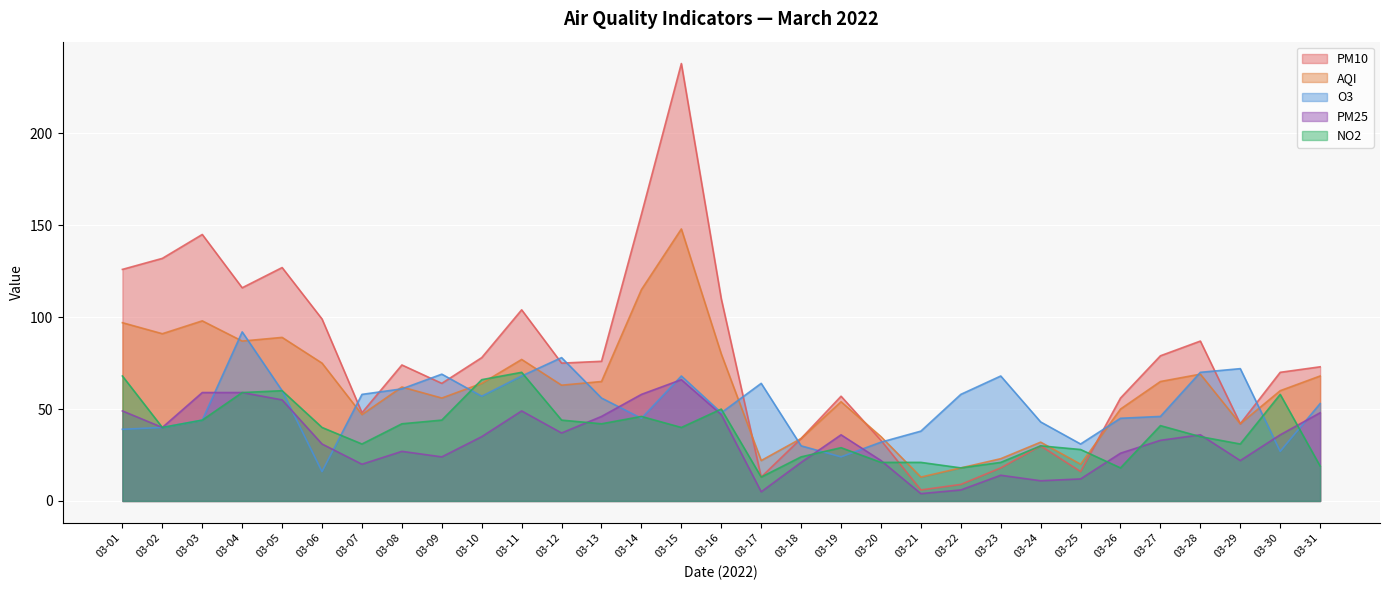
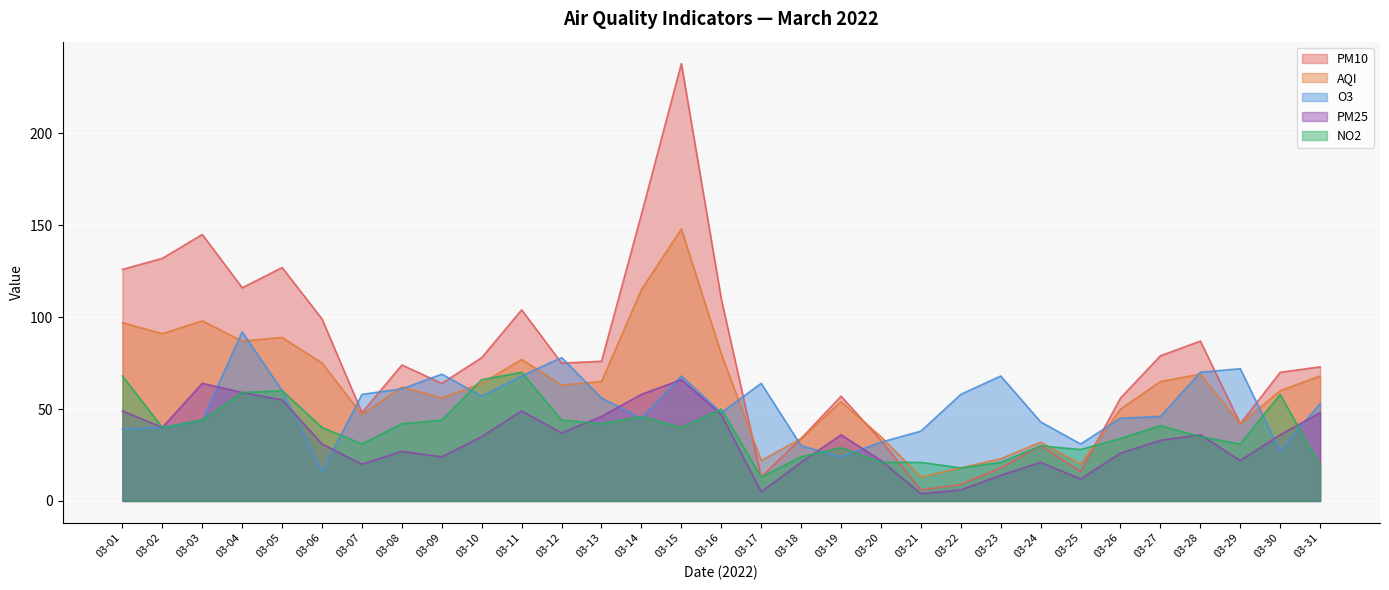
  {
    "O3": {
      "03-01": 39,
      "03-04": 92,
      "03-06": 16,
      "03-07": 58,
      "03-09": 69,
      "03-10": 57,
      "03-11": 68,
      "03-12": 78,
      "03-13": 56,
      "03-15": 68,
      "03-17": 64,
      "03-18": 30,
      "03-19": 24,
      "03-21": 38,
      "03-22": 58,
      "03-23": 68,
      "03-24": 43,
      "03-25": 31,
      "03-26": 45,
      "03-27": 46,
      "03-29": 72,
      "03-30": 27,
      "03-31": 53
    },
    "PM25": {
      "03-01": 49,
-     "03-03": 59,
+     "03-03": 64,
      "03-05": 55,
      "03-06": 31,
      "03-07": 20,
      "03-08": 27,
      "03-09": 24,
      "03-10": 35,
      "03-11": 49,
      "03-12": 37,
      "03-13": 46,
      "03-14": 58,
      "03-15": 66,
      "03-17": 5,
      "03-18": 21,
      "03-19": 36,
      "03-21": 4,
      "03-22": 6,
      "03-23": 14,
-     "03-24": 11,
+     "03-24": 21,
      "03-25": 12,
      "03-26": 26,
      "03-27": 33,
      "03-29": 22,
      "03-30": 36,
      "03-31": 48
    },
    "NO2": {
      "03-01": 68,
      "03-06": 40,
      "03-07": 31,
      "03-08": 42,
      "03-09": 44,
      "03-10": 66,
      "03-11": 70,
      "03-12": 44,
      "03-13": 42,
      "03-15": 40,
      "03-16": 50,
      "03-18": 24,
      "03-19": 29,
      "03-21": 21,
      "03-23": 21,
      "03-25": 28,
-     "03-26": 18,
+     "03-26": 34,
      "03-27": 41,
      "03-29": 31,
      "03-30": 58,
      "03-31": 19
    }
  }
